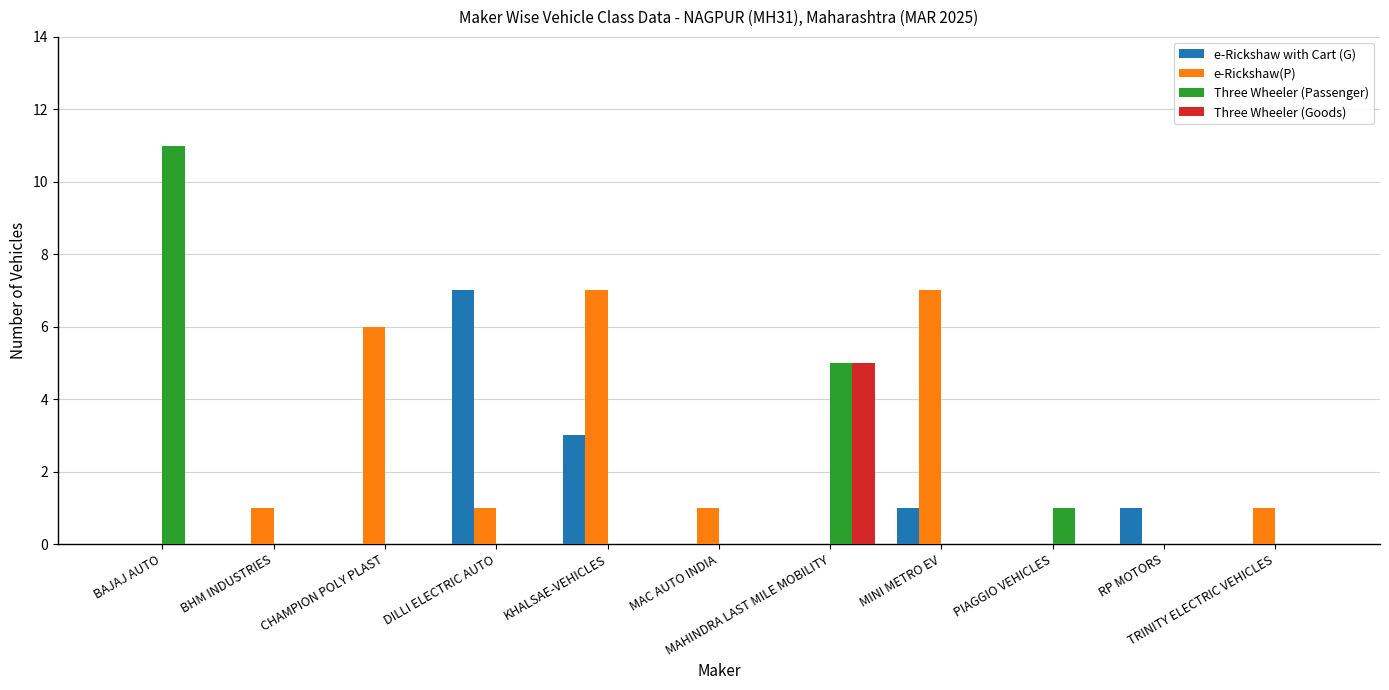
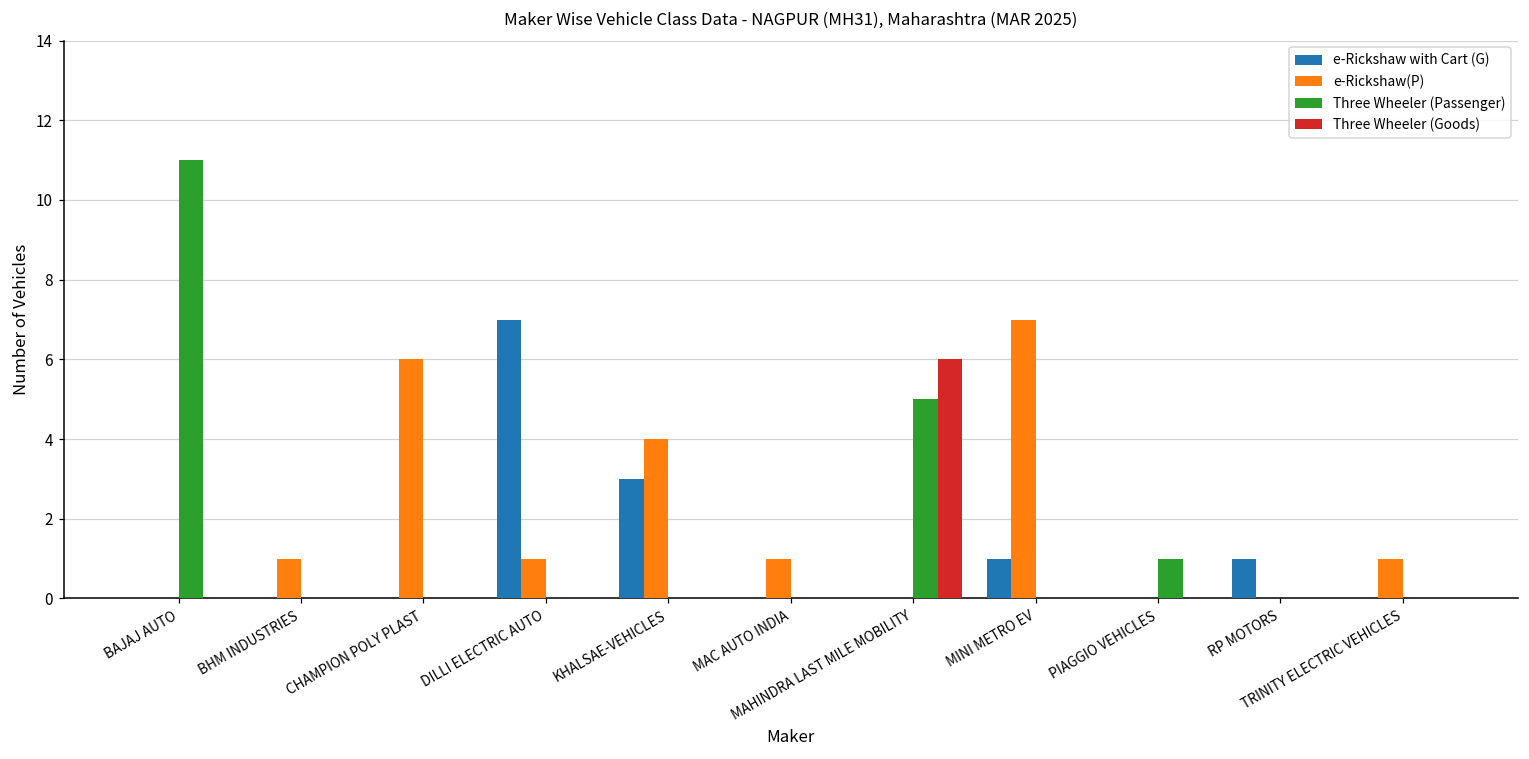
  {
    "e-Rickshaw with Cart (G)": {
      "BAJAJ AUTO": 0,
      "BHM INDUSTRIES": 0,
      "CHAMPION POLY PLAST": 0,
      "DILLI ELECTRIC AUTO": 7,
      "KHALSAE-VEHICLES": 3,
      "MAC AUTO INDIA": 0,
      "MAHINDRA LAST MILE MOBILITY": 0,
      "MINI METRO EV": 1,
      "PIAGGIO VEHICLES": 0,
      "RP MOTORS": 1,
      "TRINITY ELECTRIC VEHICLES": 0
    },
    "e-Rickshaw(P)": {
      "BAJAJ AUTO": 0,
      "BHM INDUSTRIES": 1,
      "CHAMPION POLY PLAST": 6,
      "DILLI ELECTRIC AUTO": 1,
-     "KHALSAE-VEHICLES": 7,
+     "KHALSAE-VEHICLES": 4,
      "MAC AUTO INDIA": 1,
      "MAHINDRA LAST MILE MOBILITY": 0,
      "MINI METRO EV": 7,
      "PIAGGIO VEHICLES": 0,
      "RP MOTORS": 0,
      "TRINITY ELECTRIC VEHICLES": 1
    },
    "Three Wheeler (Passenger)": {
      "BAJAJ AUTO": 11,
      "BHM INDUSTRIES": 0,
      "CHAMPION POLY PLAST": 0,
      "DILLI ELECTRIC AUTO": 0,
      "KHALSAE-VEHICLES": 0,
      "MAC AUTO INDIA": 0,
      "MAHINDRA LAST MILE MOBILITY": 5,
      "MINI METRO EV": 0,
      "PIAGGIO VEHICLES": 1,
      "RP MOTORS": 0,
      "TRINITY ELECTRIC VEHICLES": 0
    },
    "Three Wheeler (Goods)": {
      "BAJAJ AUTO": 0,
      "BHM INDUSTRIES": 0,
      "CHAMPION POLY PLAST": 0,
      "DILLI ELECTRIC AUTO": 0,
      "KHALSAE-VEHICLES": 0,
      "MAC AUTO INDIA": 0,
-     "MAHINDRA LAST MILE MOBILITY": 5,
+     "MAHINDRA LAST MILE MOBILITY": 6,
      "MINI METRO EV": 0,
      "PIAGGIO VEHICLES": 0,
      "RP MOTORS": 0,
      "TRINITY ELECTRIC VEHICLES": 0
    }
  }
